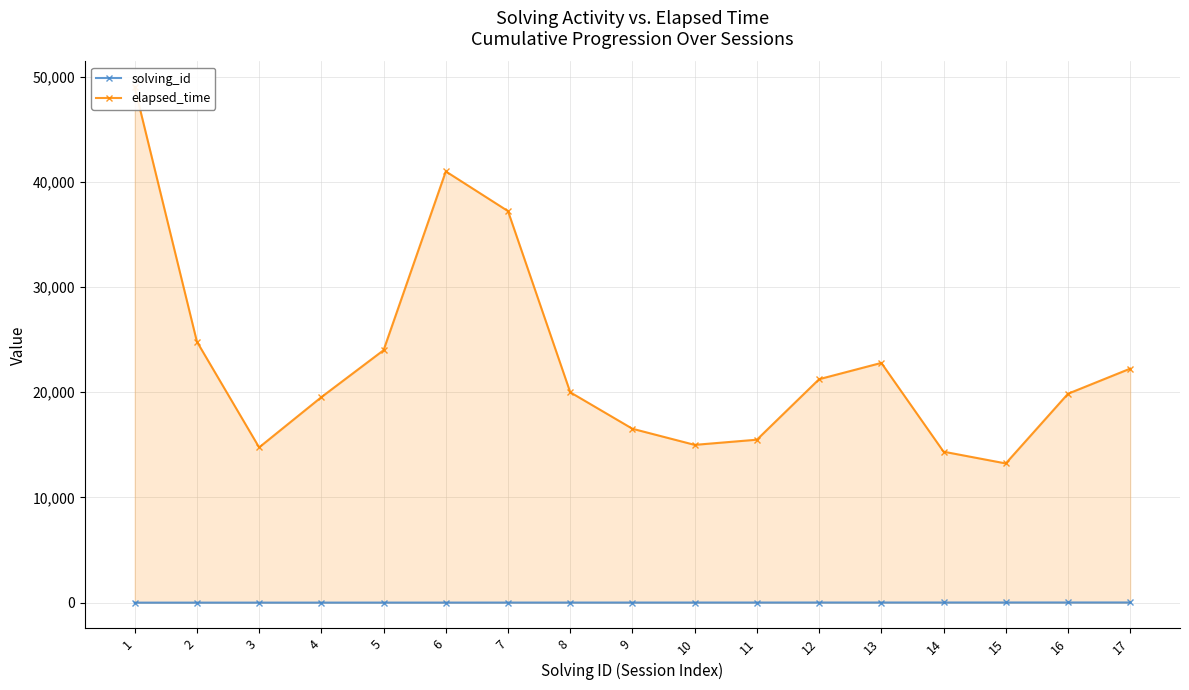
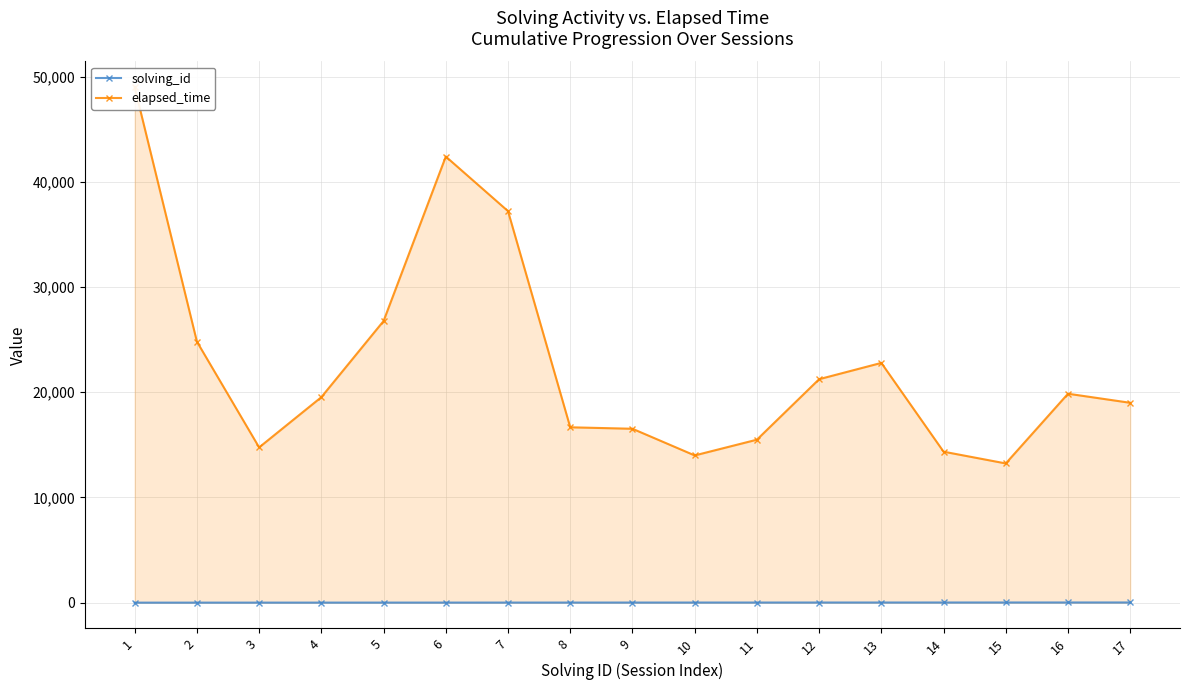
  {
    "solving_id": {
      "1": "0",
      "2": "0",
      "3": "0",
      "4": "0",
      "5": "0",
      "6": "0",
      "7": "0",
      "8": "0",
      "9": "0",
      "10": "0",
      "11": "0",
      "12": "0",
      "13": "0",
      "14": "0",
      "15": "0",
      "16": "0",
      "17": "0"
    },
    "elapsed_time": {
      "2": "24,800",
      "3": "14,800",
      "4": "19,500",
-     "5": "24,000",
-     "6": "41,000",
+     "5": "26,800",
+     "6": "42,400",
      "7": "37,200",
-     "8": "20,000",
+     "8": "16,700",
      "9": "16,500",
-     "10": "15,000",
+     "10": "14,000",
      "11": "15,500",
      "12": "21,200",
      "13": "22,800",
      "14": "14,400",
      "15": "13,200",
      "16": "19,900",
-     "17": "22,200"
+     "17": "19,000"
    }
  }
